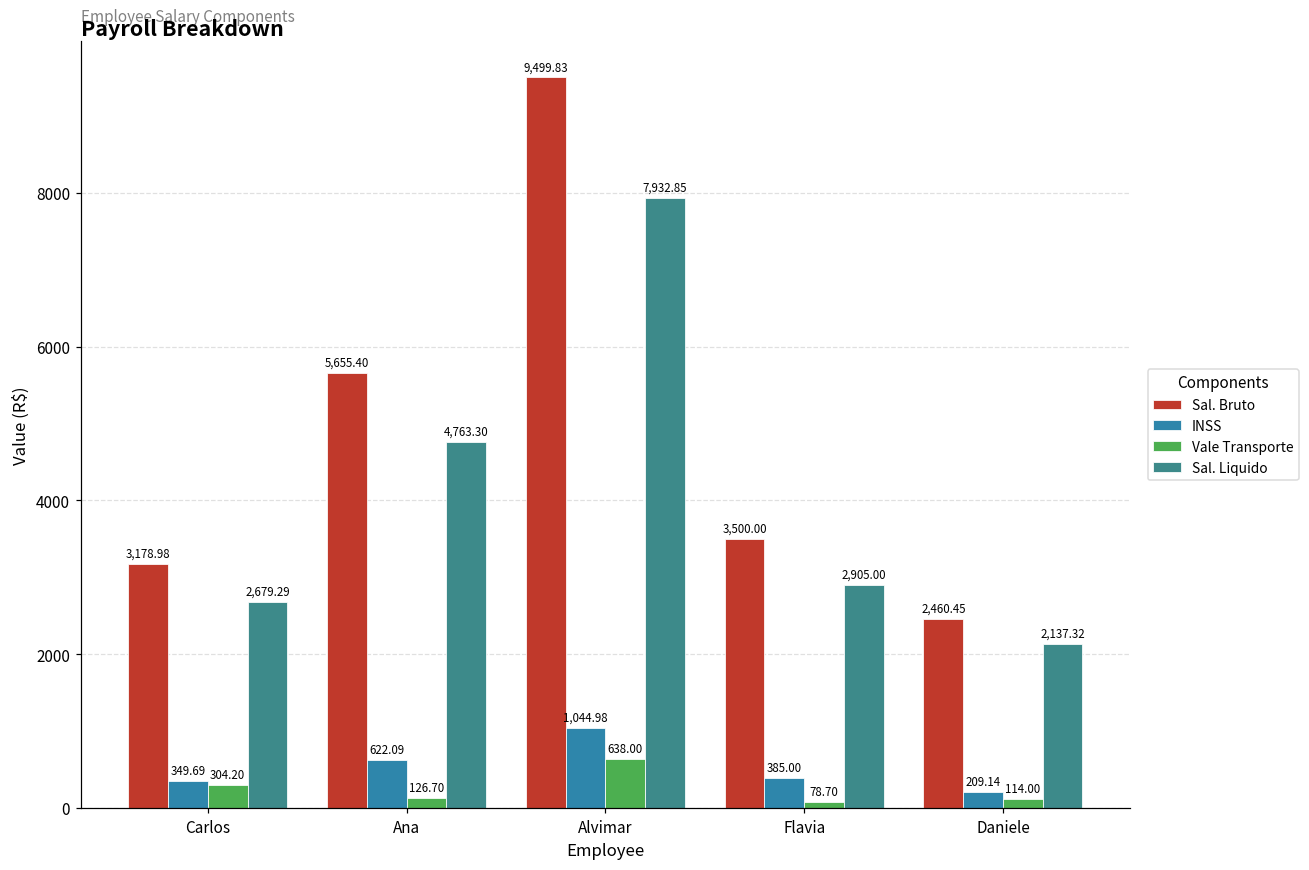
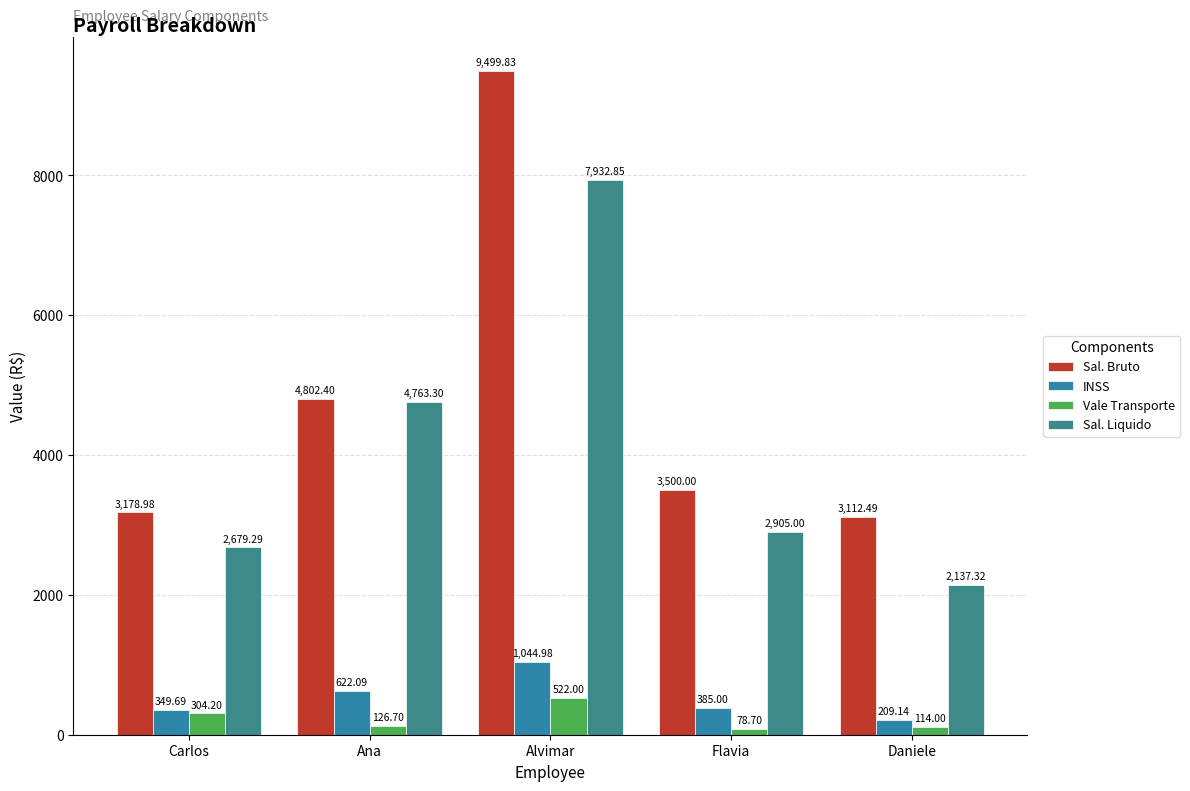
  {
    "Sal. Bruto": {
      "Carlos": "3,178.98",
-     "Ana": "5,655.40",
+     "Ana": "4,802.40",
      "Alvimar": "9,499.83",
      "Flavia": "3,500.00",
-     "Daniele": "2,460.45"
+     "Daniele": "3,112.49"
    },
    "Vale Transporte": {
      "Carlos": "304.20",
      "Ana": "126.70",
-     "Alvimar": "638.00",
+     "Alvimar": "522.00",
      "Flavia": "78.70",
      "Daniele": "114.00"
    }
  }
